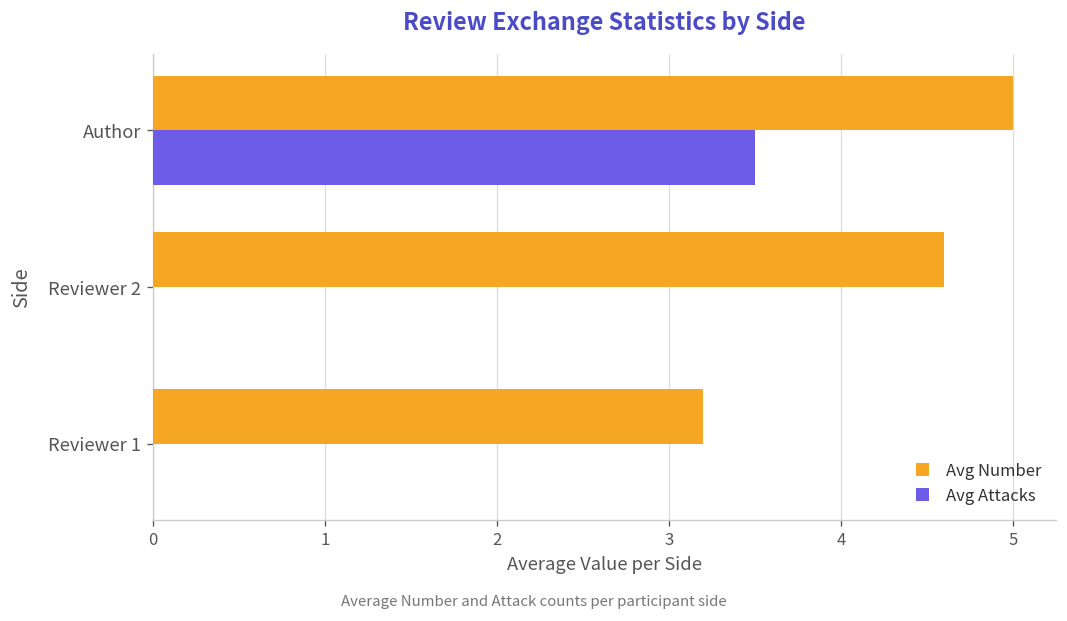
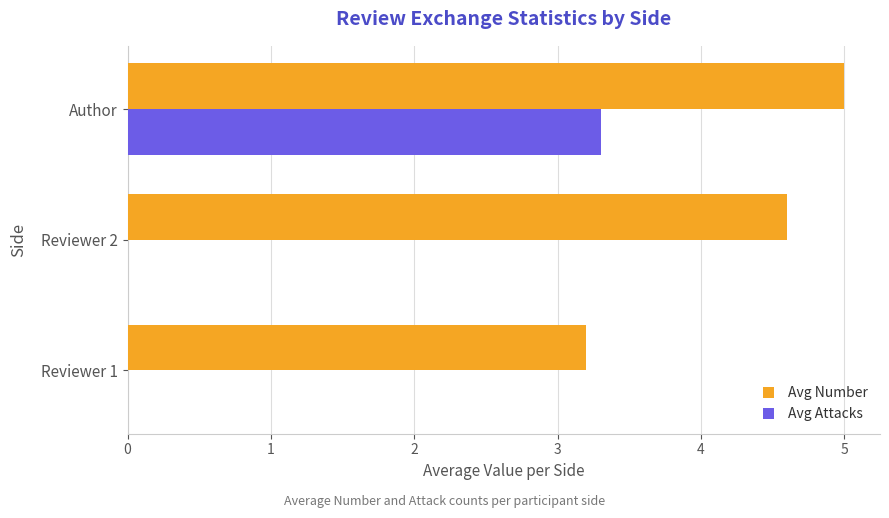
  {
    "Avg Number": {
      "Author": 5.0,
      "Reviewer 2": 4.6,
      "Reviewer 1": 3.2
    },
    "Avg Attacks": {
-     "Author": 3.5,
+     "Author": 3.3,
      "Reviewer 2": 0.0,
      "Reviewer 1": 0.0
    }
  }
